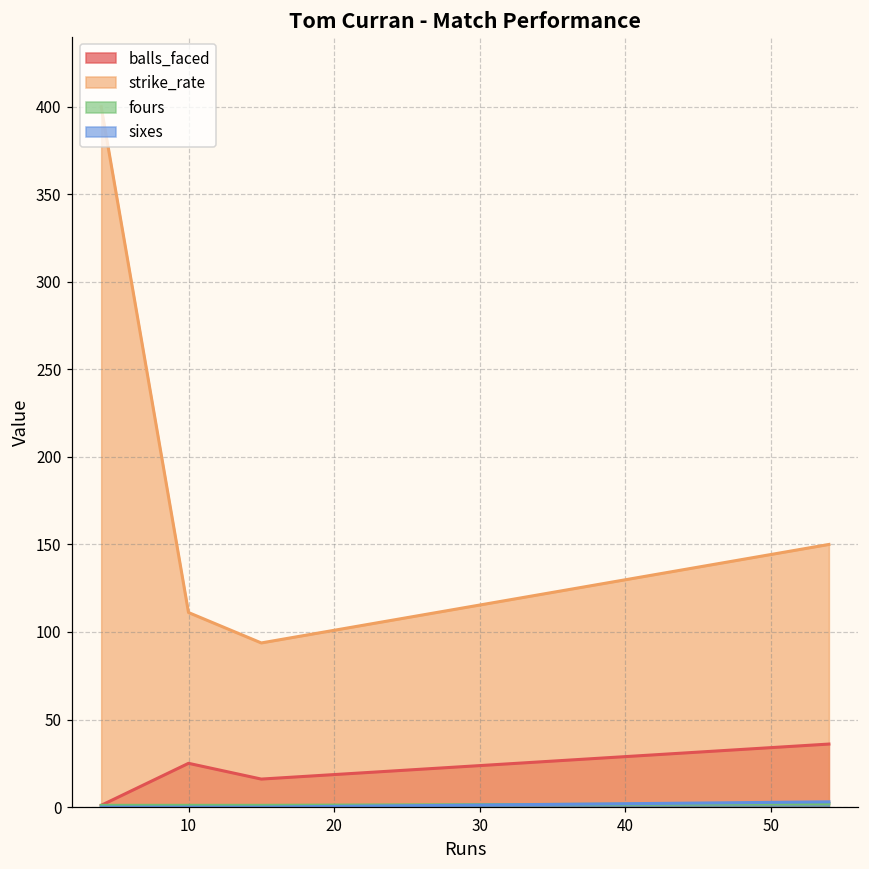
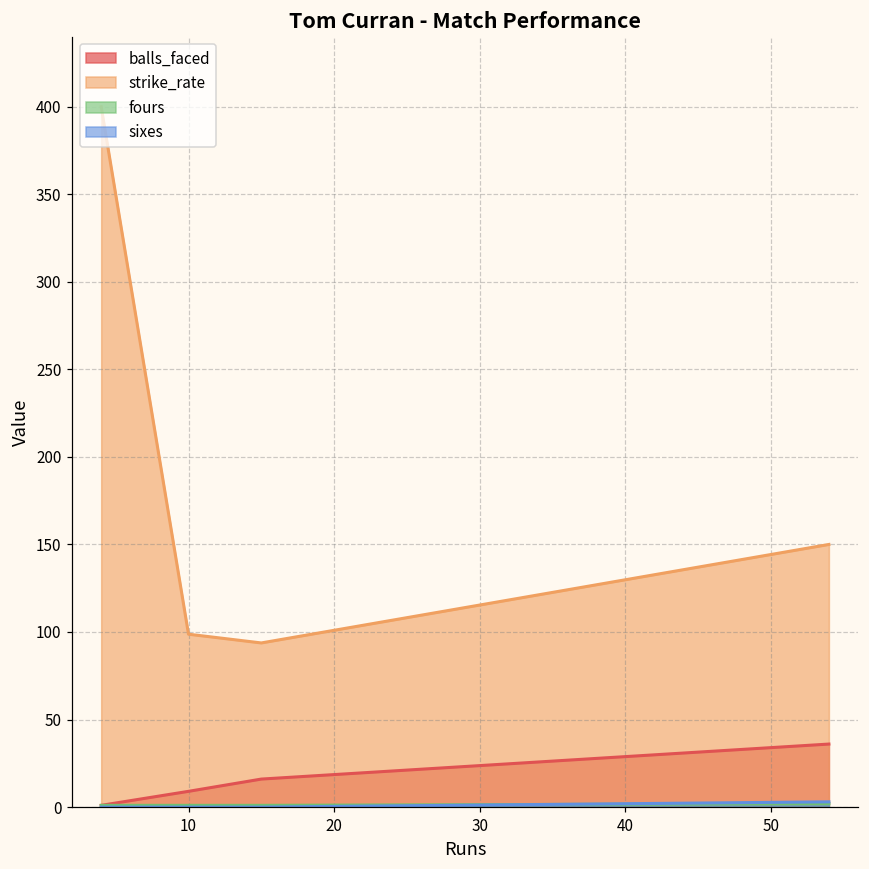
  {
    "balls_faced": {
-     "10": 25
+     "10": 9
    },
    "strike_rate": {
-     "10": 111
+     "10": 99
    }
  }
